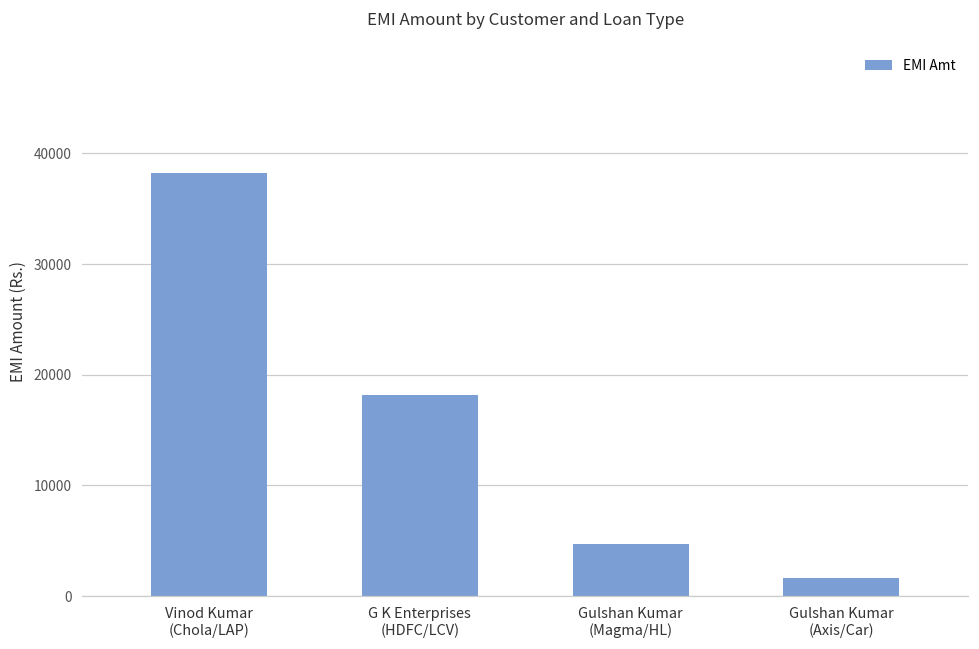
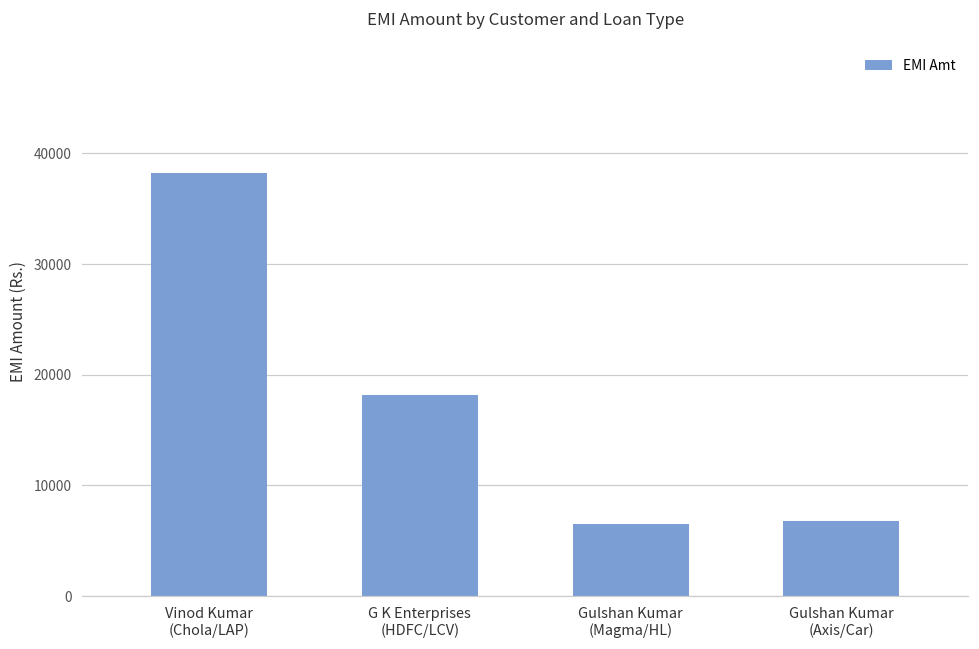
  {
    "Vinod Kumar (Chola/LAP)": 38200,
    "G K Enterprises (HDFC/LCV)": 18100,
-   "Gulshan Kumar (Magma/HL)": 4700,
-   "Gulshan Kumar (Axis/Car)": 1600
+   "Gulshan Kumar (Magma/HL)": 6500,
+   "Gulshan Kumar (Axis/Car)": 6800
  }
